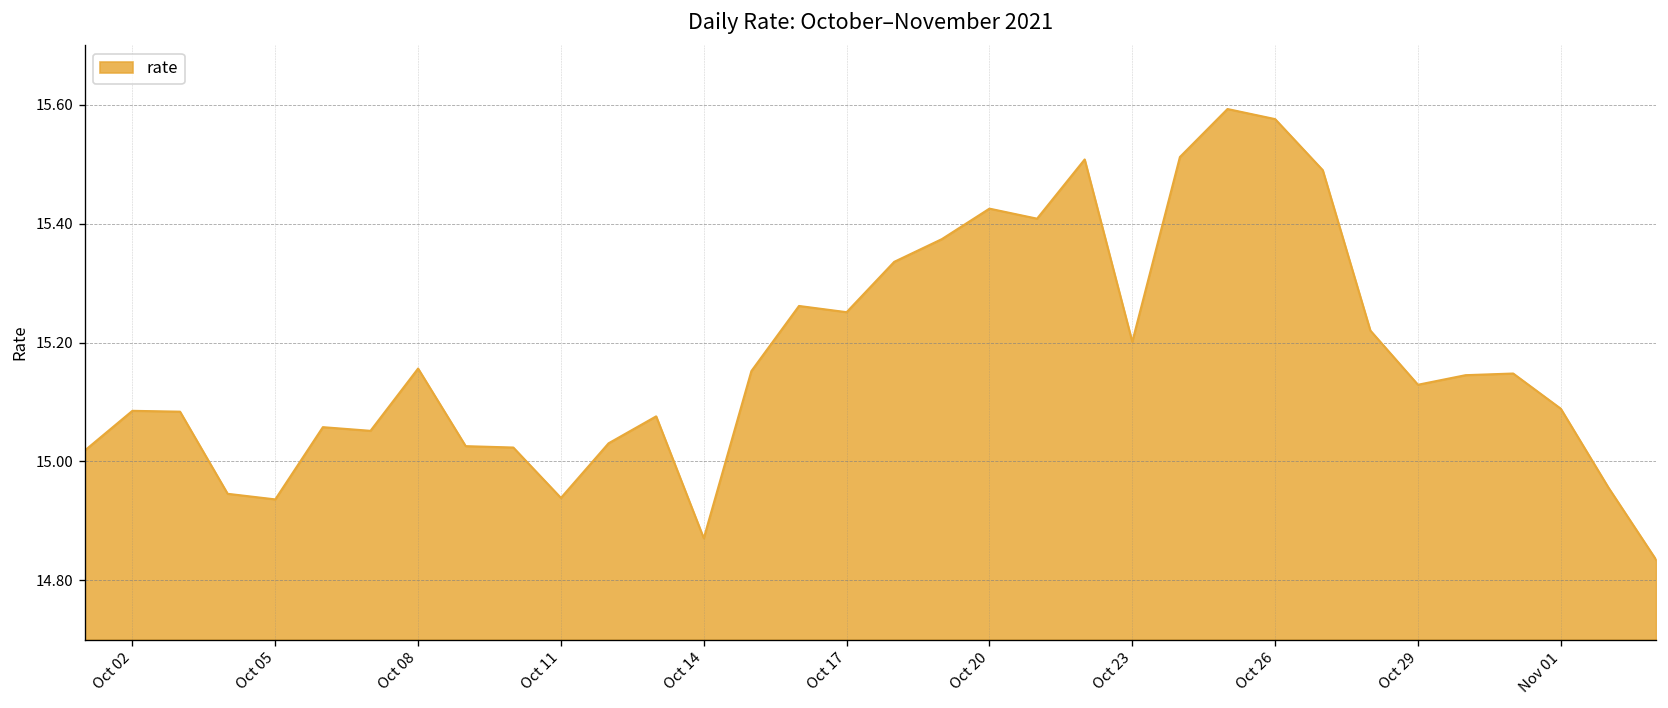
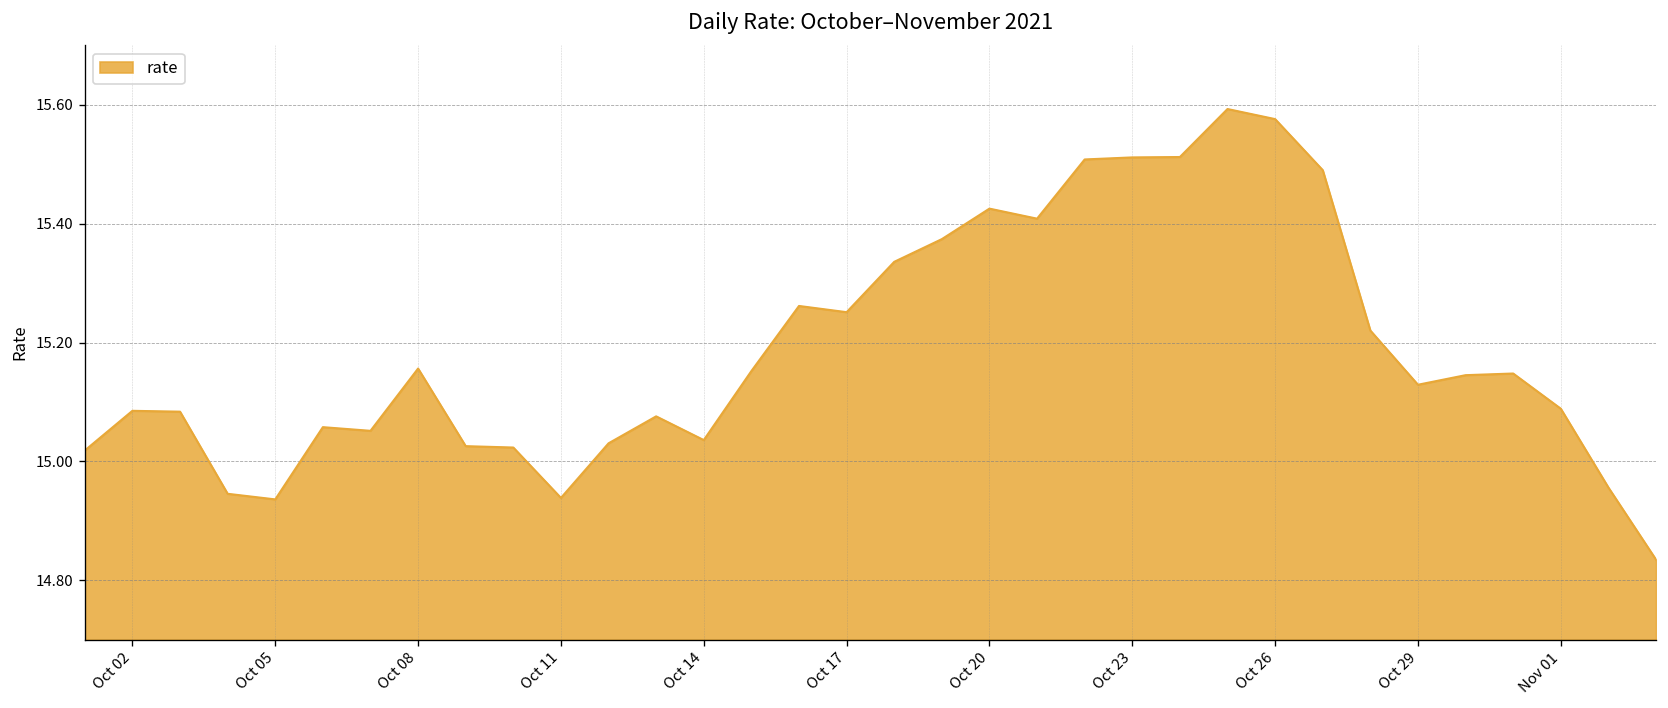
  {
    "Oct 02": 15.09,
    "Oct 05": 14.94,
    "Oct 08": 15.16,
    "Oct 11": 14.94,
-   "Oct 14": 14.87,
+   "Oct 14": 15.04,
    "Oct 17": 15.25,
    "Oct 20": 15.43,
-   "Oct 23": 15.20,
+   "Oct 23": 15.51,
    "Oct 26": 15.58,
    "Oct 29": 15.13,
    "Nov 01": 15.09
  }
